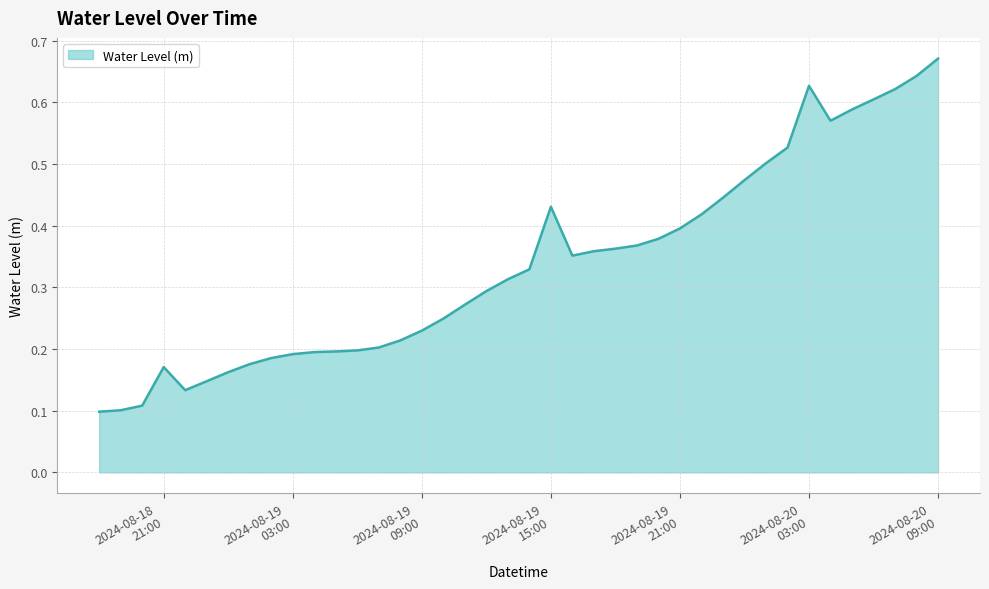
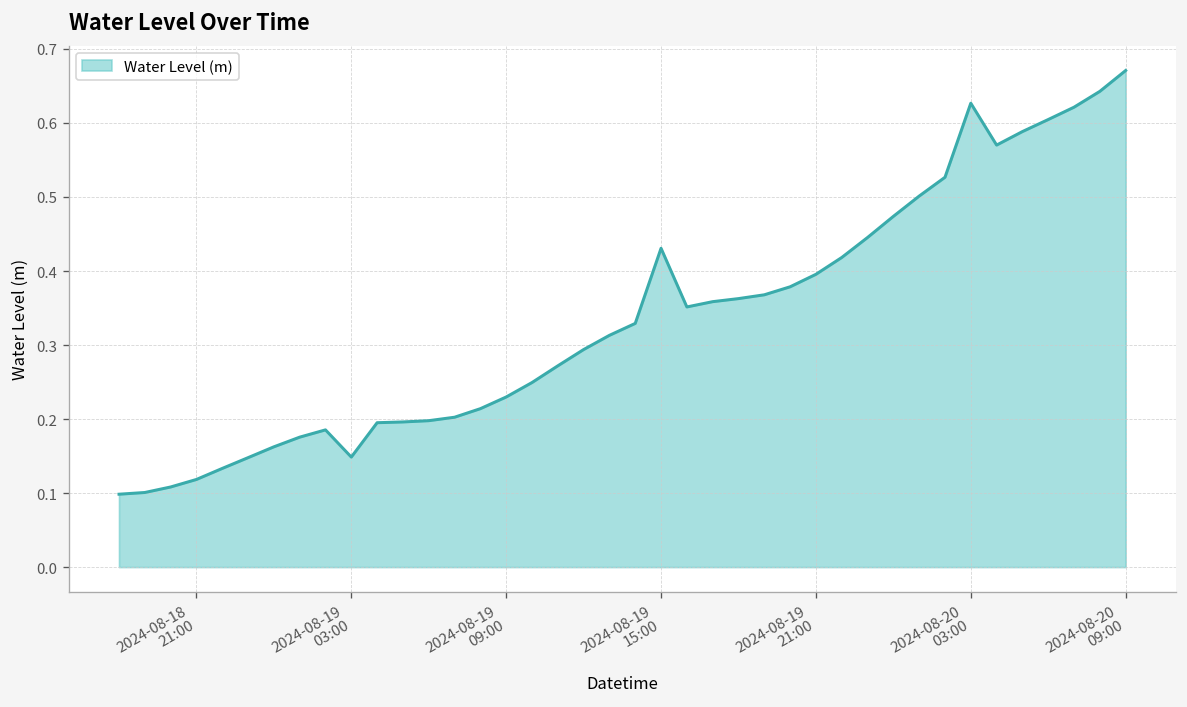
  {
-   "2024-08-18 21:00": 0.17,
-   "2024-08-19 03:00": 0.19,
+   "2024-08-18 21:00": 0.12,
+   "2024-08-19 03:00": 0.15,
    "2024-08-19 09:00": 0.23,
    "2024-08-19 15:00": 0.43,
    "2024-08-19 21:00": 0.40,
    "2024-08-20 03:00": 0.63,
    "2024-08-20 09:00": 0.67
  }
